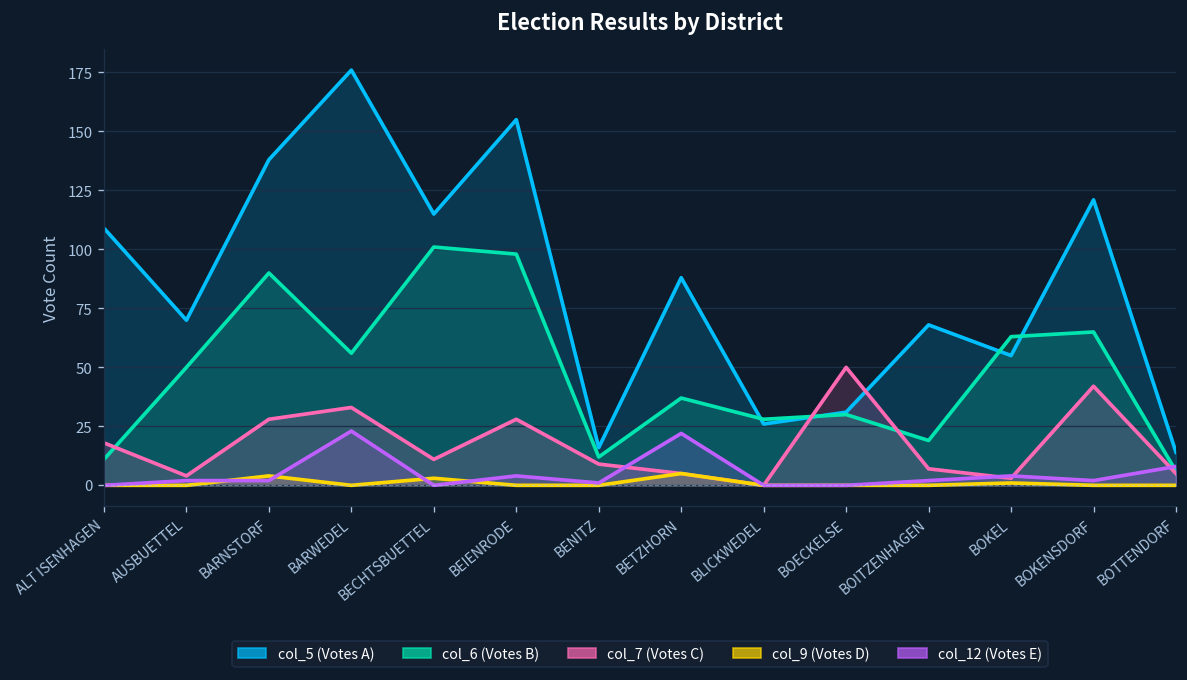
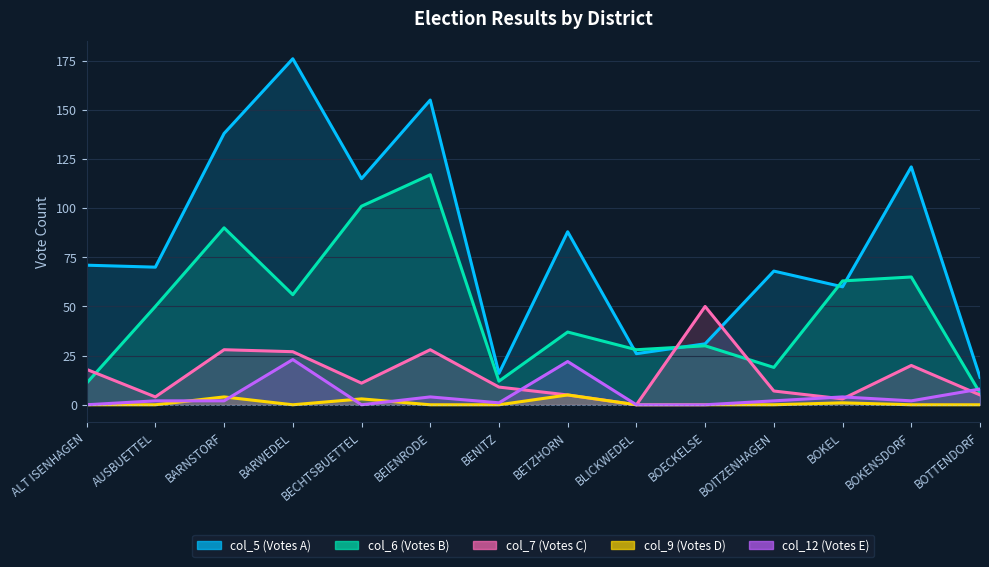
  {
    "col_5 (Votes A)": {
-     "ALT ISENHAGEN": 109,
+     "ALT ISENHAGEN": 71,
      "AUSBUETTEL": 70,
      "BARNSTORF": 138,
      "BARWEDEL": 176,
      "BECHTSBUETTEL": 115,
      "BEIENRODE": 155,
      "BENITZ": 16,
      "BETZHORN": 88,
      "BLICKWEDEL": 26,
      "BOITZENHAGEN": 68,
-     "BOKEL": 55,
+     "BOKEL": 60,
      "BOKENSDORF": 121,
      "BOTTENDORF": 14
    },
    "col_6 (Votes B)": {
      "ALT ISENHAGEN": 11,
      "AUSBUETTEL": 50,
      "BARNSTORF": 90,
      "BARWEDEL": 56,
      "BECHTSBUETTEL": 101,
-     "BEIENRODE": 98,
+     "BEIENRODE": 117,
      "BENITZ": 12,
      "BETZHORN": 37,
      "BLICKWEDEL": 28,
      "BOITZENHAGEN": 19,
      "BOKEL": 63,
      "BOKENSDORF": 65
    },
    "col_7 (Votes C)": {
      "ALT ISENHAGEN": 18,
      "AUSBUETTEL": 4,
      "BARNSTORF": 28,
-     "BARWEDEL": 33,
+     "BARWEDEL": 27,
      "BECHTSBUETTEL": 11,
      "BEIENRODE": 28,
      "BENITZ": 9,
      "BOECKELSE": 50,
      "BOITZENHAGEN": 7,
-     "BOKENSDORF": 42
+     "BOKENSDORF": 20
    },
    "col_9 (Votes D)": {
      "AUSBUETTEL": 0,
      "BARNSTORF": 4,
      "BARWEDEL": 0,
      "BECHTSBUETTEL": 3,
      "BEIENRODE": 0,
      "BOITZENHAGEN": 0,
      "BOKEL": 1,
      "BOKENSDORF": 0,
      "BOTTENDORF": 0
    },
    "col_12 (Votes E)": {
      "AUSBUETTEL": 2,
      "BARNSTORF": 2,
      "BARWEDEL": 23,
      "BECHTSBUETTEL": 0,
      "BEIENRODE": 4,
      "BETZHORN": 22,
      "BOITZENHAGEN": 2,
      "BOKENSDORF": 2,
      "BOTTENDORF": 8
    }
  }
